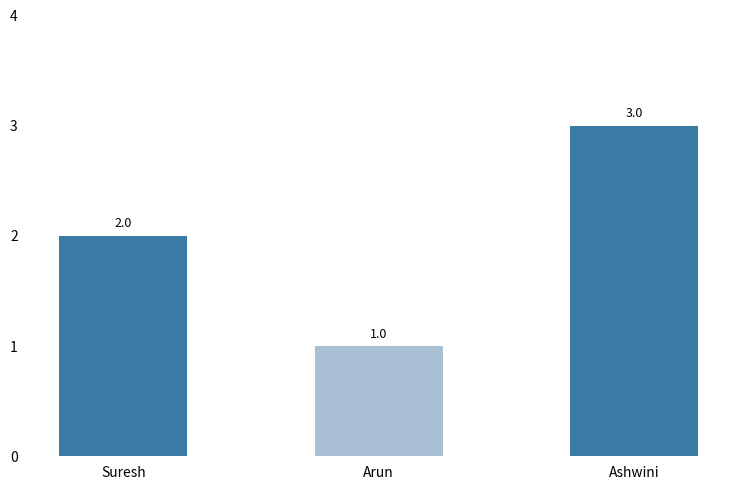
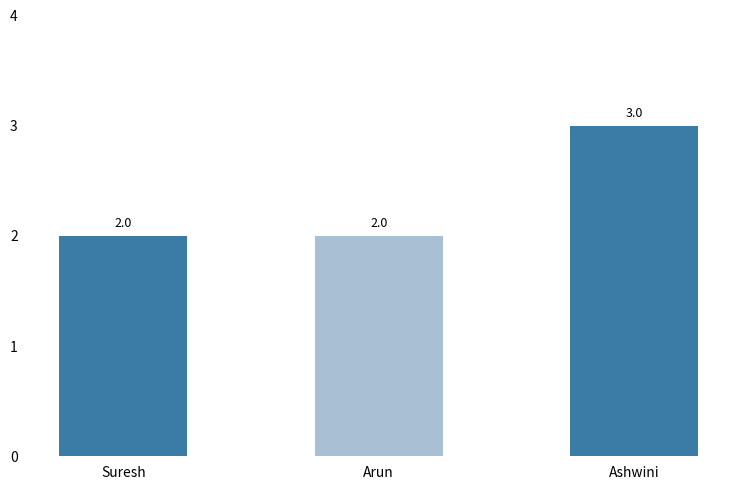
  {
    "Suresh": 2.0,
-   "Arun": 1.0,
+   "Arun": 2.0,
    "Ashwini": 3.0
  }
